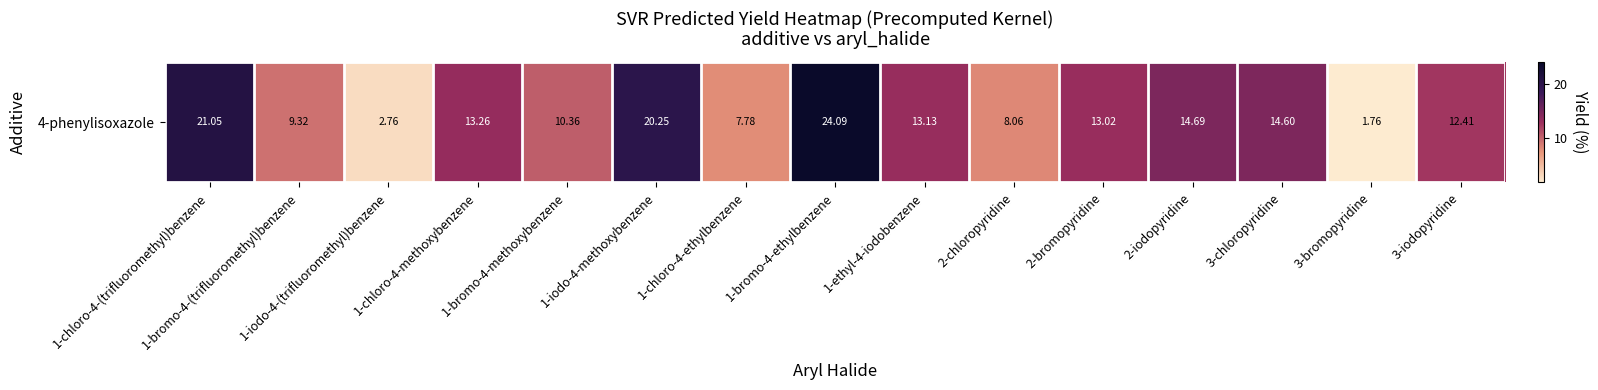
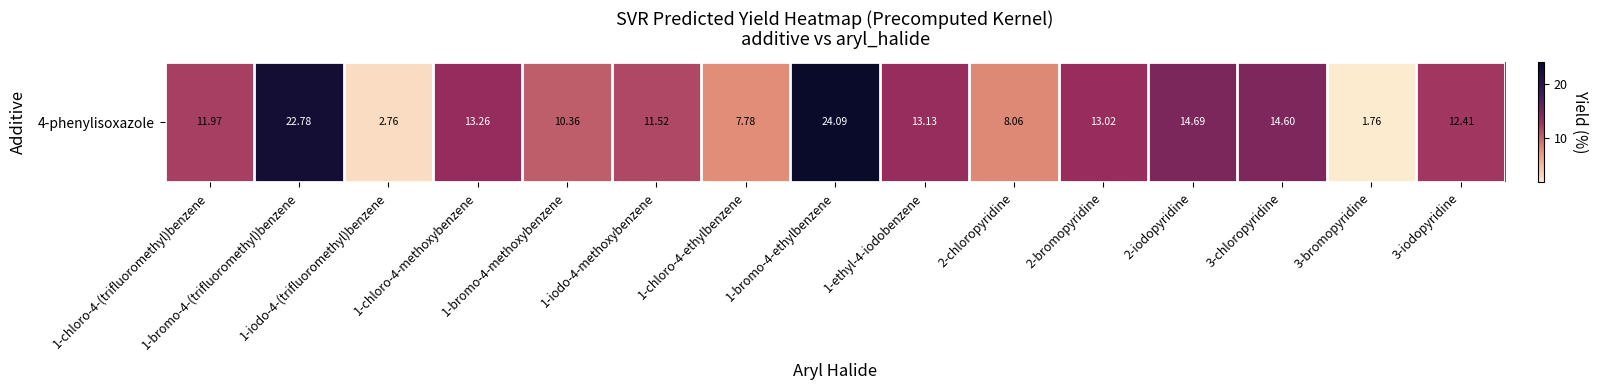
  {
    "4-phenylisoxazole": {
-     "1-chloro-4-(trifluoromethyl)benzene": 21.05,
-     "1-bromo-4-(trifluoromethyl)benzene": 9.32,
+     "1-chloro-4-(trifluoromethyl)benzene": 11.97,
+     "1-bromo-4-(trifluoromethyl)benzene": 22.78,
      "1-iodo-4-(trifluoromethyl)benzene": 2.76,
      "1-chloro-4-methoxybenzene": 13.26,
      "1-bromo-4-methoxybenzene": 10.36,
-     "1-iodo-4-methoxybenzene": 20.25,
+     "1-iodo-4-methoxybenzene": 11.52,
      "1-chloro-4-ethylbenzene": 7.78,
      "1-bromo-4-ethylbenzene": 24.09,
      "1-ethyl-4-iodobenzene": 13.13,
      "2-chloropyridine": 8.06,
      "2-bromopyridine": 13.02,
      "2-iodopyridine": 14.69,
      "3-chloropyridine": 14.60,
      "3-bromopyridine": 1.76,
      "3-iodopyridine": 12.41
    }
  }
